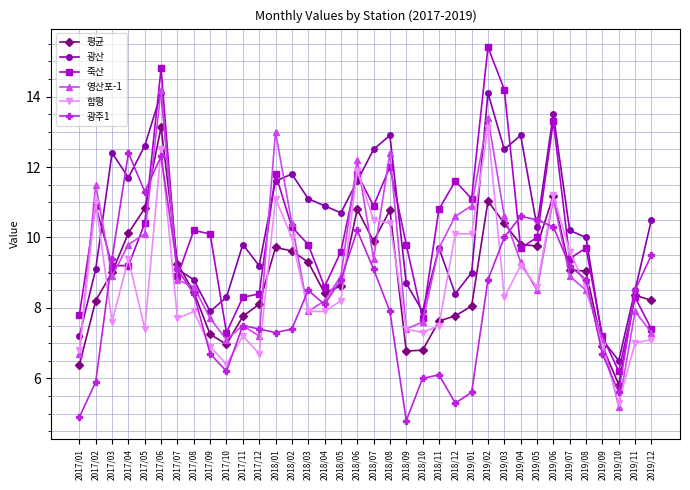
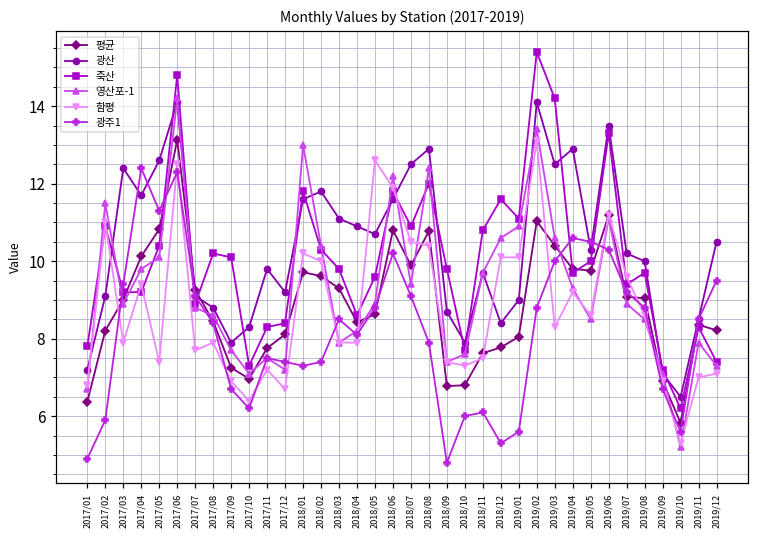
  {
    "함평": {
      "2017/01": 6.8,
      "2017/02": 11.0,
-     "2017/03": 7.6,
+     "2017/03": 7.9,
      "2017/04": 9.4,
      "2017/05": 7.4,
      "2017/06": 12.5,
      "2017/07": 7.7,
      "2017/08": 7.9,
      "2017/09": 6.9,
      "2017/10": 6.4,
      "2017/11": 7.2,
      "2017/12": 6.7,
-     "2018/01": 11.1,
+     "2018/01": 10.2,
      "2018/02": 10.0,
      "2018/04": 7.9,
-     "2018/05": 8.2,
+     "2018/05": 12.6,
      "2018/06": 11.9,
      "2018/07": 10.5,
      "2018/08": 10.4,
      "2018/10": 7.3,
      "2018/11": 7.5,
      "2018/12": 10.1,
      "2019/01": 10.1,
      "2019/02": 13.1,
      "2019/03": 8.3,
      "2019/04": 9.2,
      "2019/05": 8.6,
      "2019/07": 9.6,
      "2019/08": 8.6,
      "2019/10": 5.3,
      "2019/11": 7.0,
      "2019/12": 7.1
    }
  }
